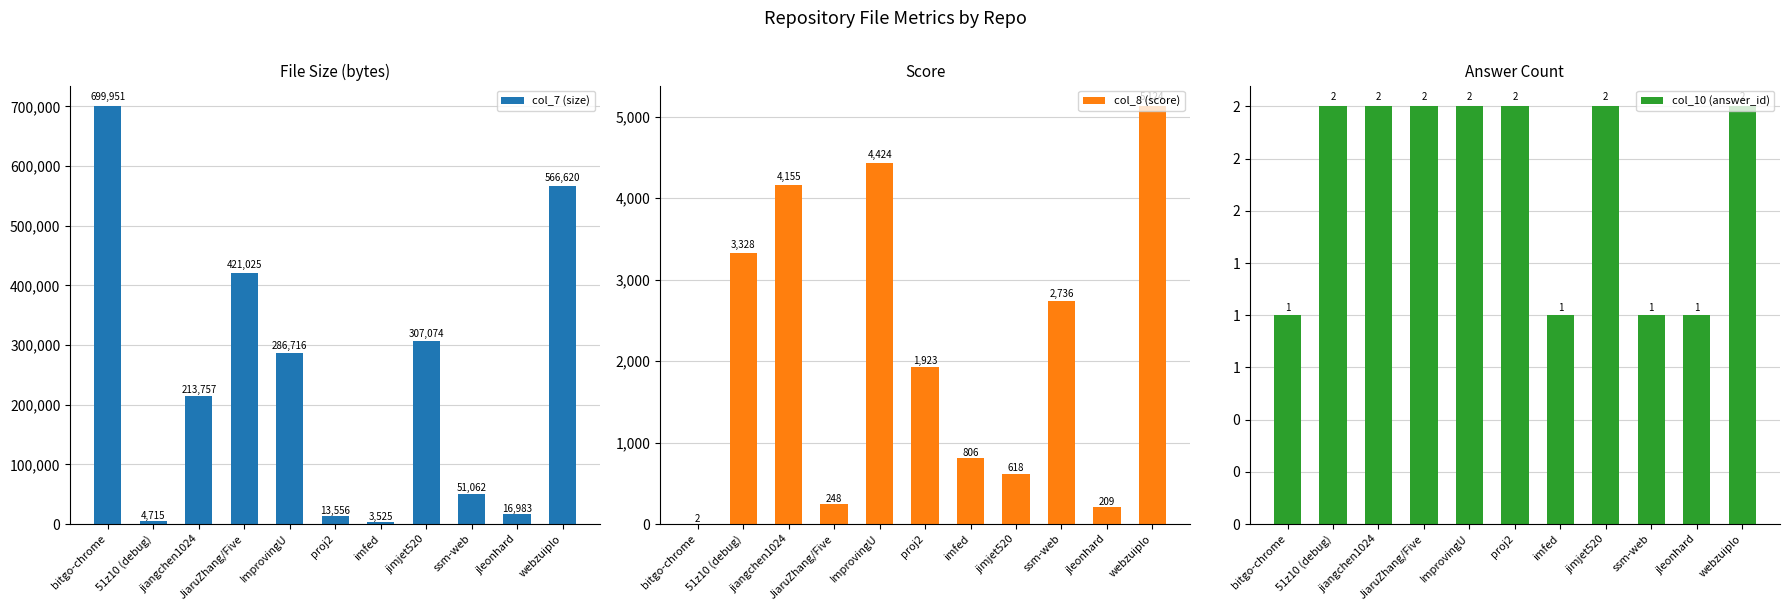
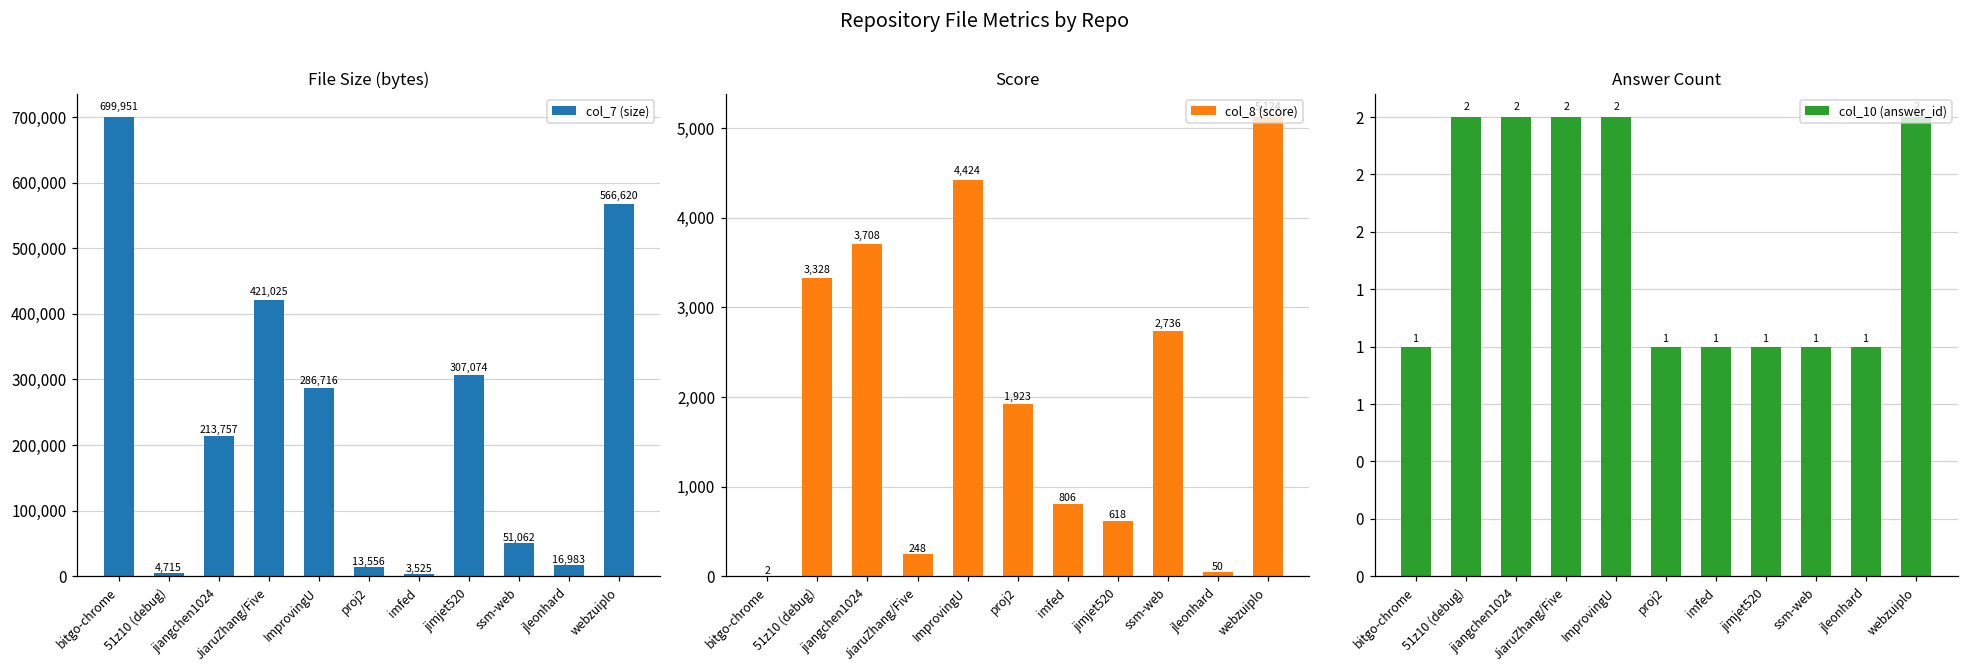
  {
    "File Size (bytes)": {
      "bitgo-chrome": "699,951",
      "51z10 (debug)": "4,715",
      "jiangchen1024": "213,757",
      "JiaruZhang/Five": "421,025",
      "ImprovingU": "286,716",
      "proj2": "13,556",
      "imfed": "3,525",
      "jimjet520": "307,074",
      "ssm-web": "51,062",
      "jleonhard": "16,983",
      "webzuiplo": "566,620"
    },
    "Score": {
      "bitgo-chrome": "2",
      "51z10 (debug)": "3,328",
-     "jiangchen1024": "4,155",
+     "jiangchen1024": "3,708",
      "JiaruZhang/Five": "248",
      "ImprovingU": "4,424",
      "proj2": "1,923",
      "imfed": "806",
      "jimjet520": "618",
      "ssm-web": "2,736",
-     "jleonhard": "209"
+     "jleonhard": "50"
    },
    "Answer Count": {
      "bitgo-chrome": "1",
      "51z10 (debug)": "2",
      "jiangchen1024": "2",
      "JiaruZhang/Five": "2",
      "ImprovingU": "2",
-     "proj2": "2",
+     "proj2": "1",
      "imfed": "1",
-     "jimjet520": "2",
+     "jimjet520": "1",
      "ssm-web": "1",
      "jleonhard": "1"
    }
  }
